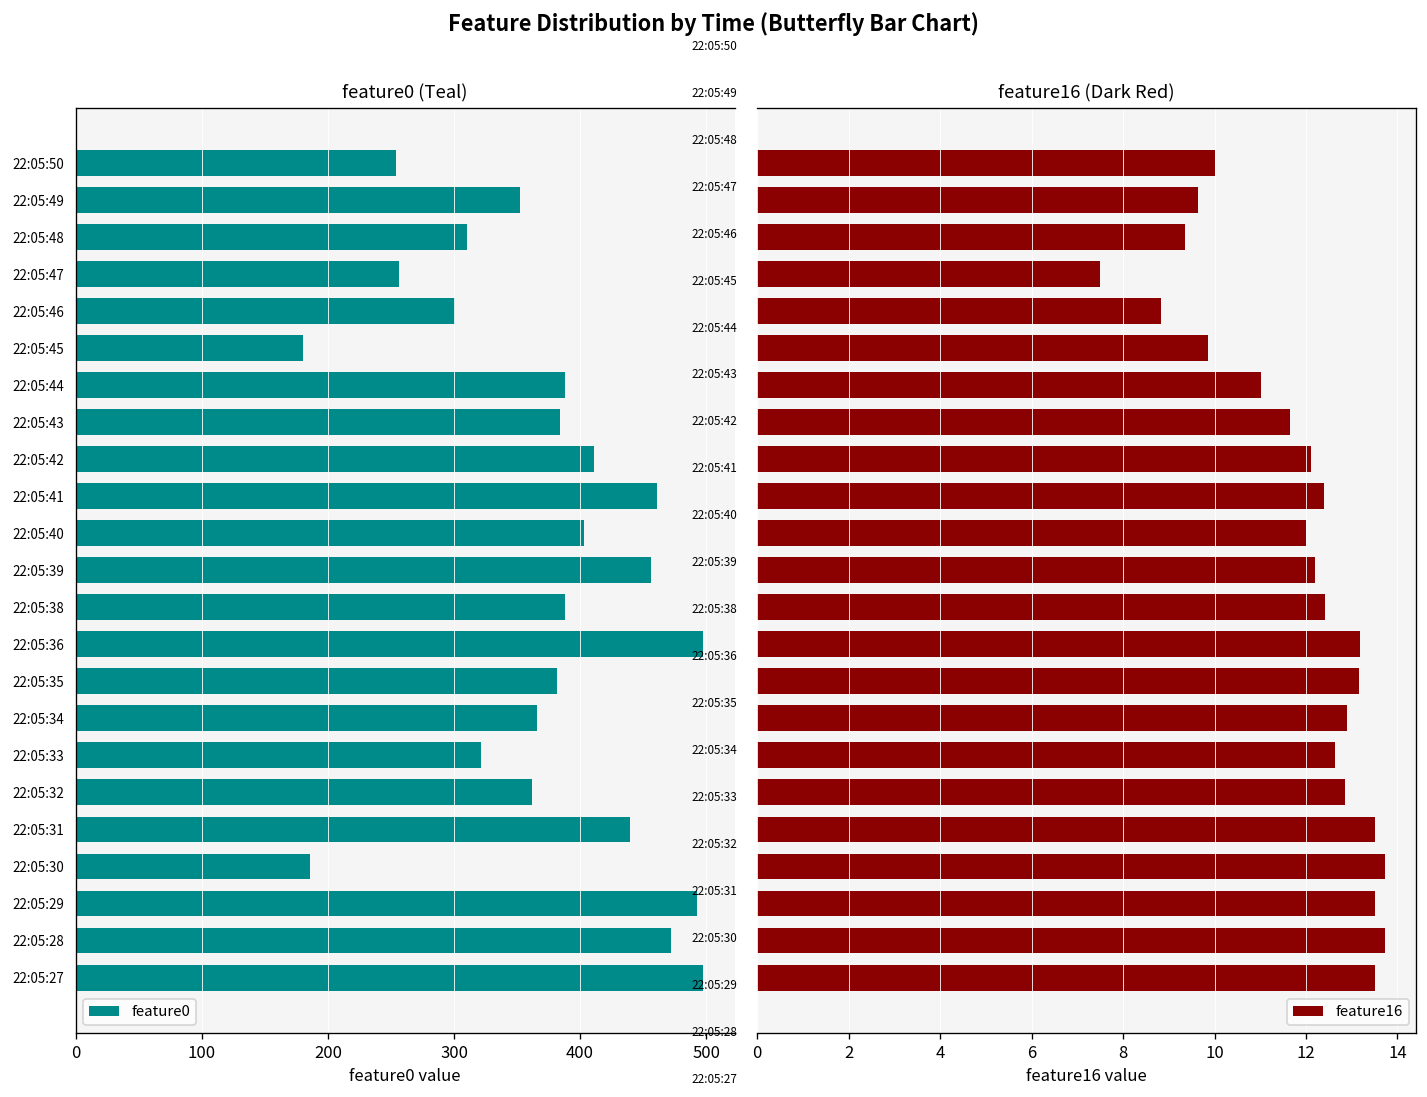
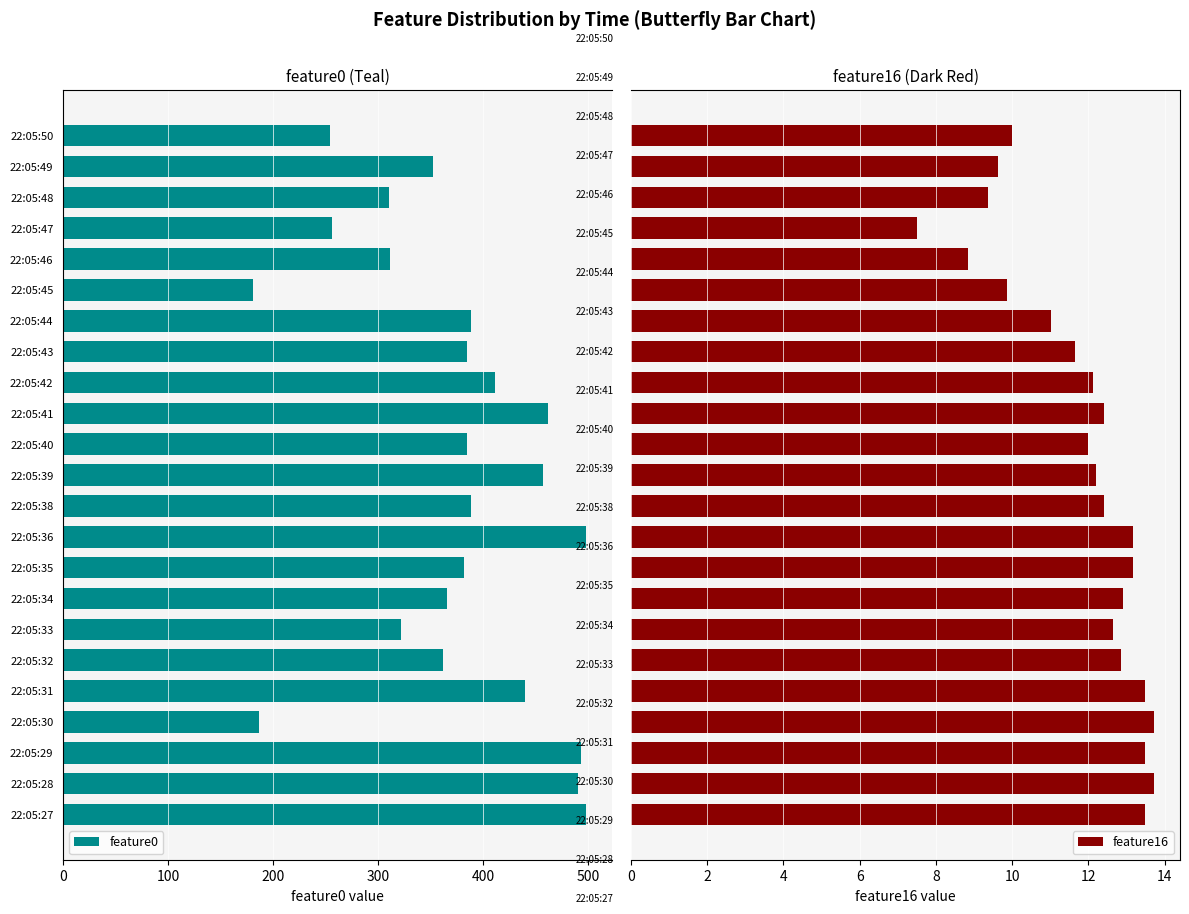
  {
    "feature0 (Teal)": {
      "22:05:50": 254,
      "22:05:49": 352,
      "22:05:48": 310,
      "22:05:47": 256,
-     "22:05:46": 301,
+     "22:05:46": 311,
      "22:05:45": 180,
      "22:05:44": 388,
      "22:05:43": 384,
      "22:05:42": 411,
      "22:05:41": 461,
-     "22:05:40": 403,
+     "22:05:40": 385,
      "22:05:39": 456,
      "22:05:38": 388,
      "22:05:36": 497,
      "22:05:35": 382,
      "22:05:34": 366,
      "22:05:33": 321,
      "22:05:32": 362,
      "22:05:31": 440,
      "22:05:30": 186,
      "22:05:29": 493,
-     "22:05:28": 472,
+     "22:05:28": 490,
      "22:05:27": 498
    }
  }
